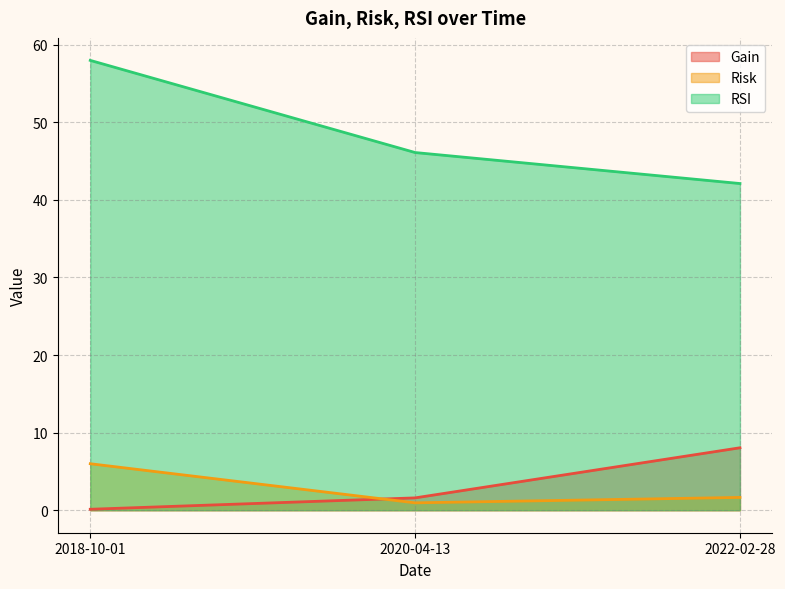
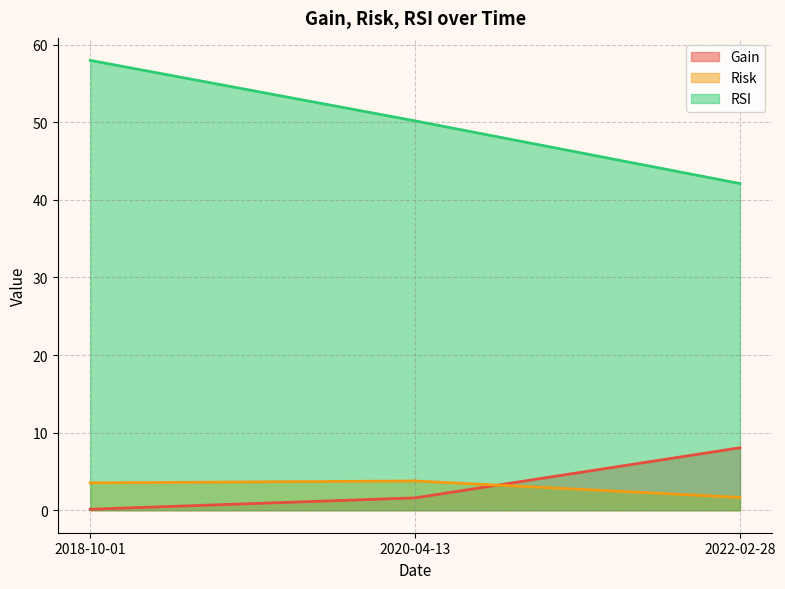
  {
    "Gain": {
      "2018-10-01": 0,
      "2020-04-13": 2,
      "2022-02-28": 8
    },
    "Risk": {
-     "2018-10-01": 6,
-     "2020-04-13": 1,
+     "2018-10-01": 4,
+     "2020-04-13": 4,
      "2022-02-28": 2
    },
    "RSI": {
      "2018-10-01": 58,
-     "2020-04-13": 46,
+     "2020-04-13": 50,
      "2022-02-28": 42
    }
  }
